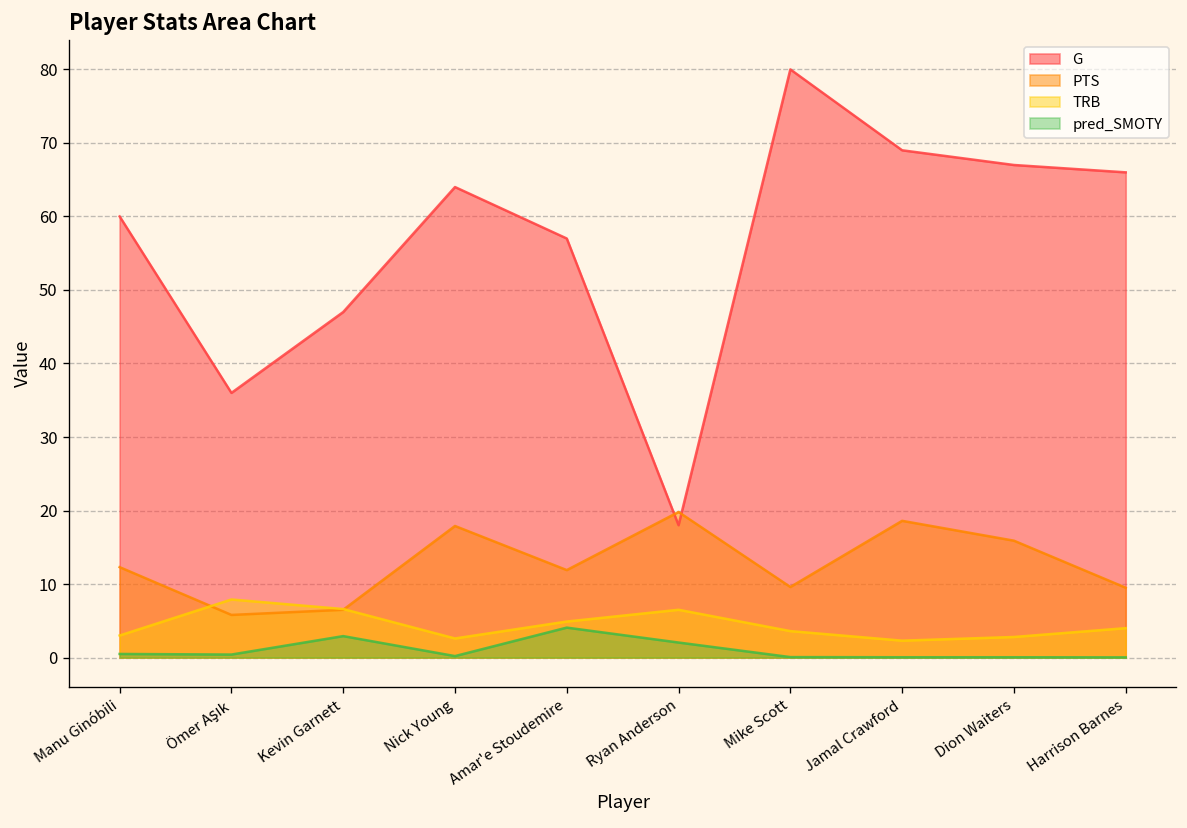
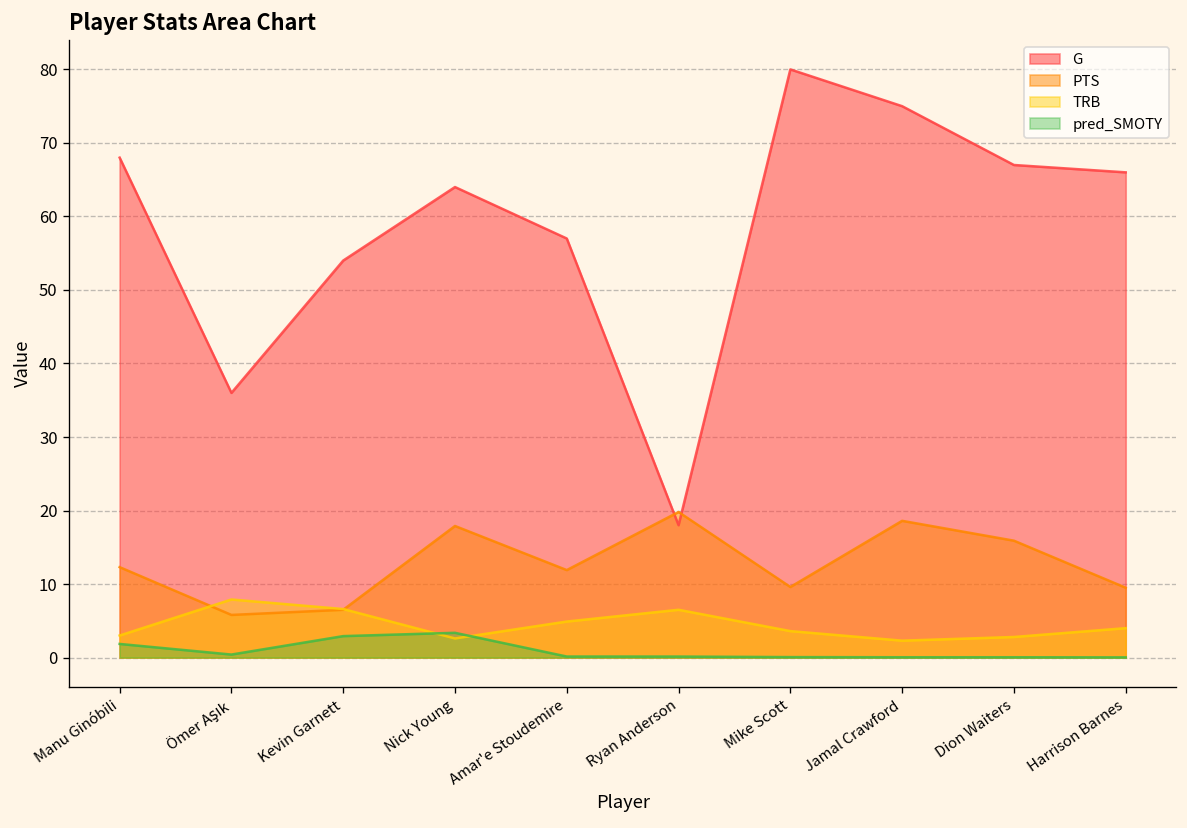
  {
    "G": {
-     "Manu Ginóbili": 60,
+     "Manu Ginóbili": 68,
      "Ömer Aşık": 36,
-     "Kevin Garnett": 47,
+     "Kevin Garnett": 54,
      "Nick Young": 64,
      "Amar'e Stoudemire": 57,
      "Ryan Anderson": 18,
      "Mike Scott": 80,
-     "Jamal Crawford": 69,
+     "Jamal Crawford": 75,
      "Dion Waiters": 67,
      "Harrison Barnes": 66
    },
    "pred_SMOTY": {
-     "Manu Ginóbili": 0,
+     "Manu Ginóbili": 2,
      "Ömer Aşık": 0,
      "Kevin Garnett": 3,
-     "Nick Young": 0,
-     "Amar'e Stoudemire": 4,
-     "Ryan Anderson": 2,
+     "Nick Young": 3,
+     "Amar'e Stoudemire": 0,
+     "Ryan Anderson": 0,
      "Mike Scott": 0,
      "Jamal Crawford": 0,
      "Dion Waiters": 0,
      "Harrison Barnes": 0
    }
  }
